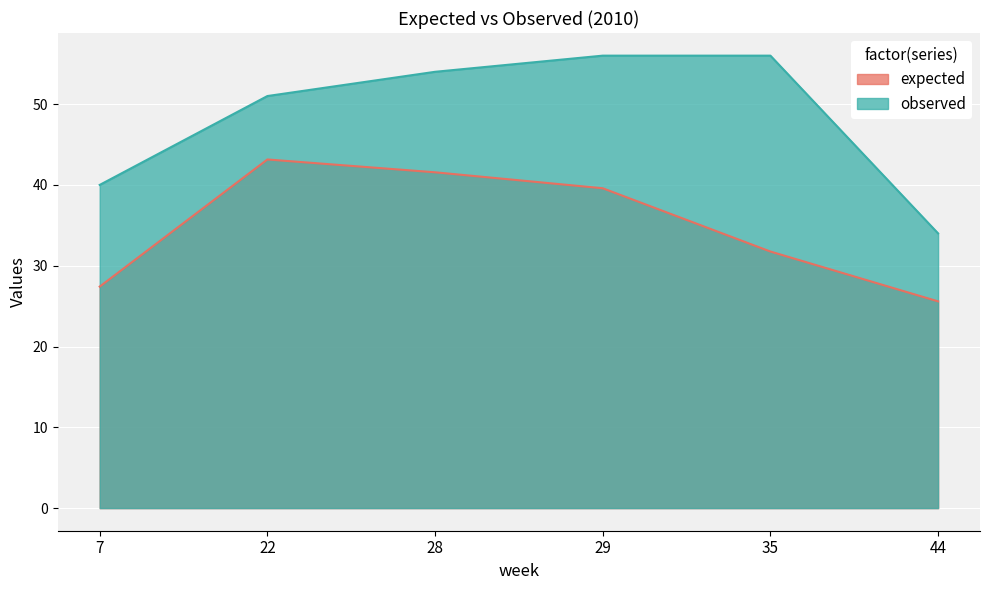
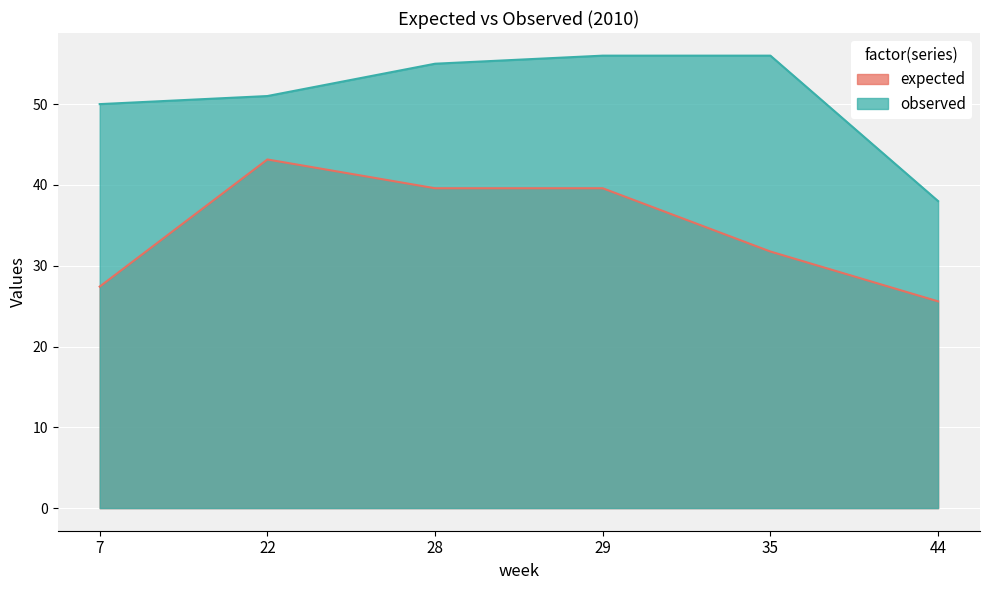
  {
    "expected": {
      "7": 27,
      "22": 43,
-     "28": 42,
+     "28": 40,
      "29": 40,
      "35": 32,
      "44": 26
    },
    "observed": {
-     "7": 40,
+     "7": 50,
      "22": 51,
-     "28": 54,
+     "28": 55,
      "29": 56,
      "35": 56,
-     "44": 34
+     "44": 38
    }
  }
